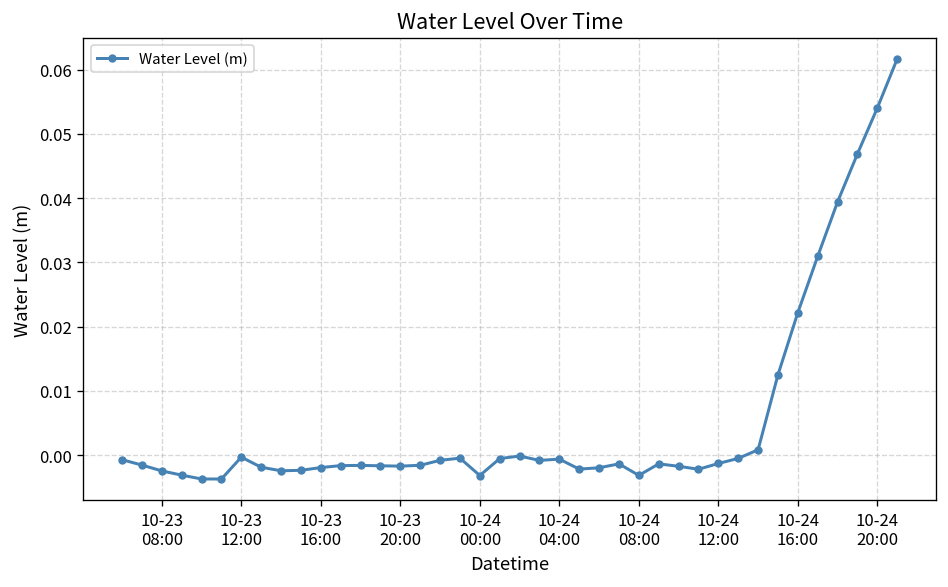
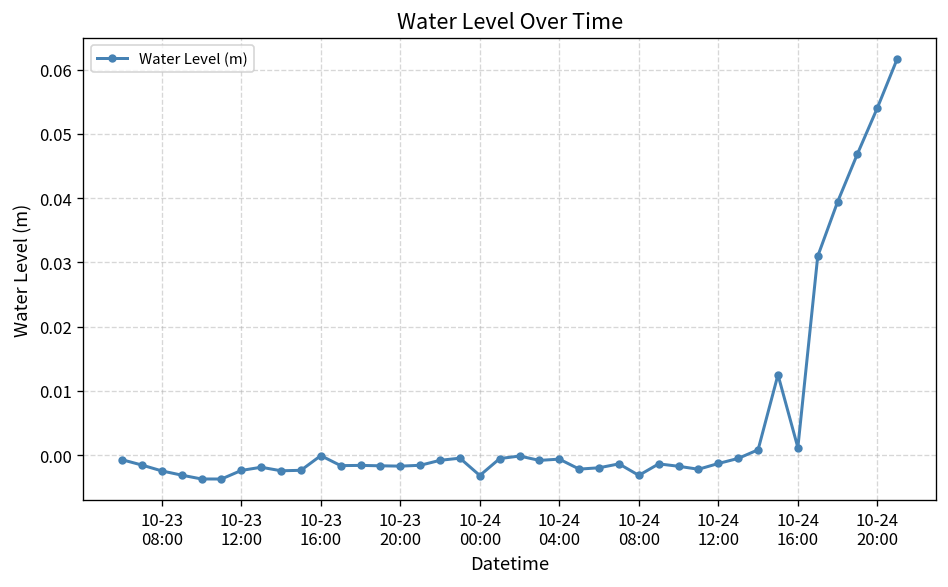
  {
    "10-23 08:00": -0.002,
-   "10-23 12:00": 0.000,
-   "10-23 16:00": -0.002,
+   "10-23 12:00": -0.002,
+   "10-23 16:00": 0.000,
    "10-23 20:00": -0.002,
    "10-24 00:00": -0.003,
    "10-24 04:00": -0.001,
    "10-24 08:00": -0.003,
    "10-24 12:00": -0.001,
-   "10-24 16:00": 0.022,
+   "10-24 16:00": 0.001,
    "10-24 20:00": 0.054
  }
